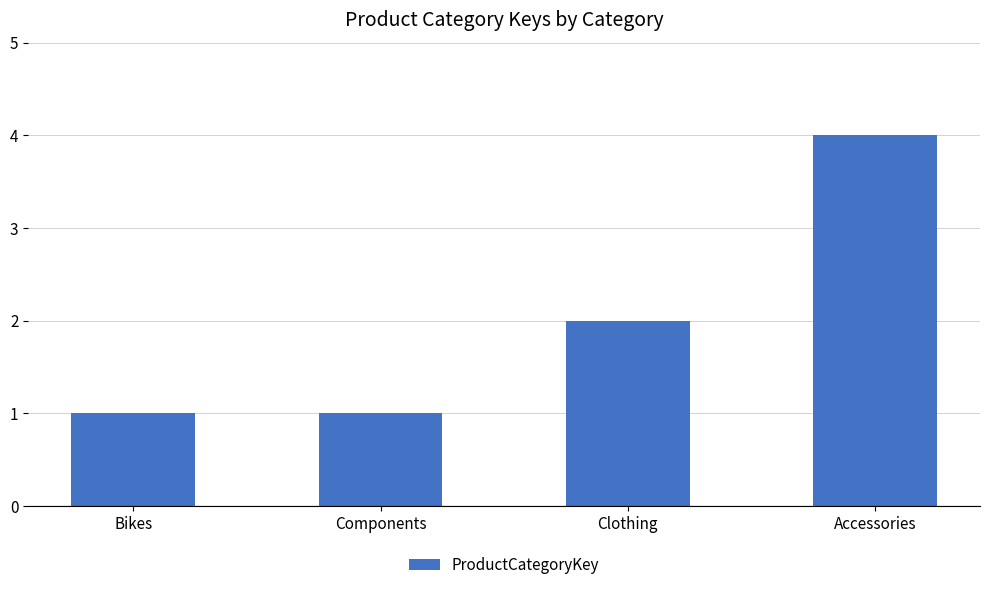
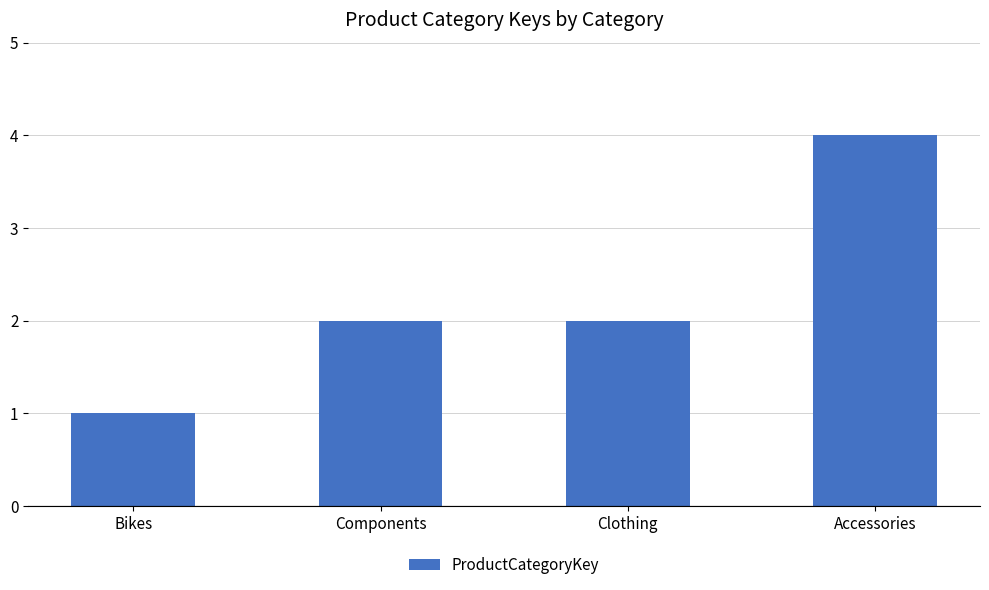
  {
    "Bikes": 1,
-   "Components": 1,
+   "Components": 2,
    "Clothing": 2,
    "Accessories": 4
  }
